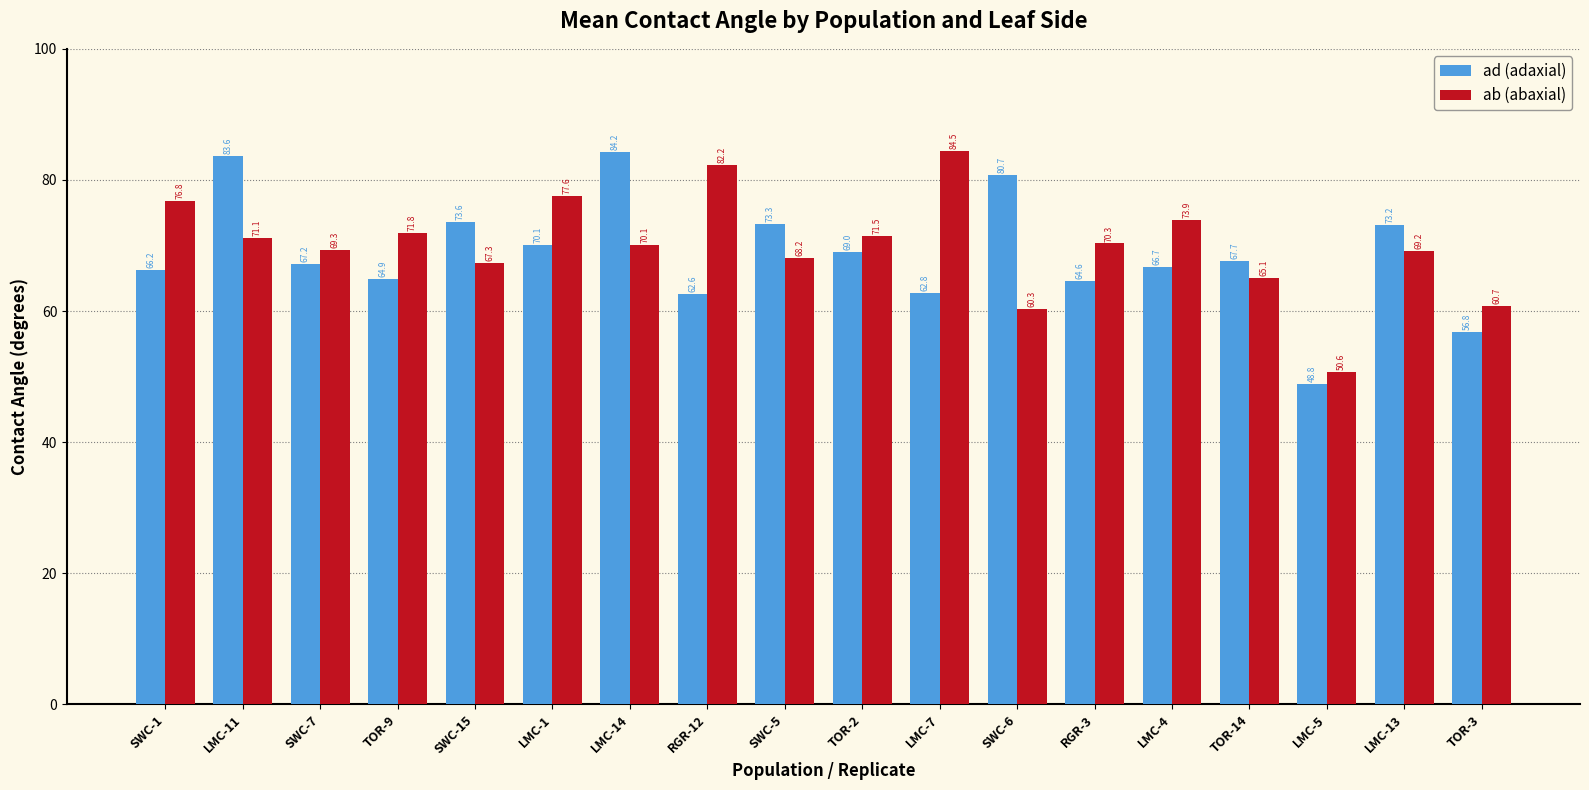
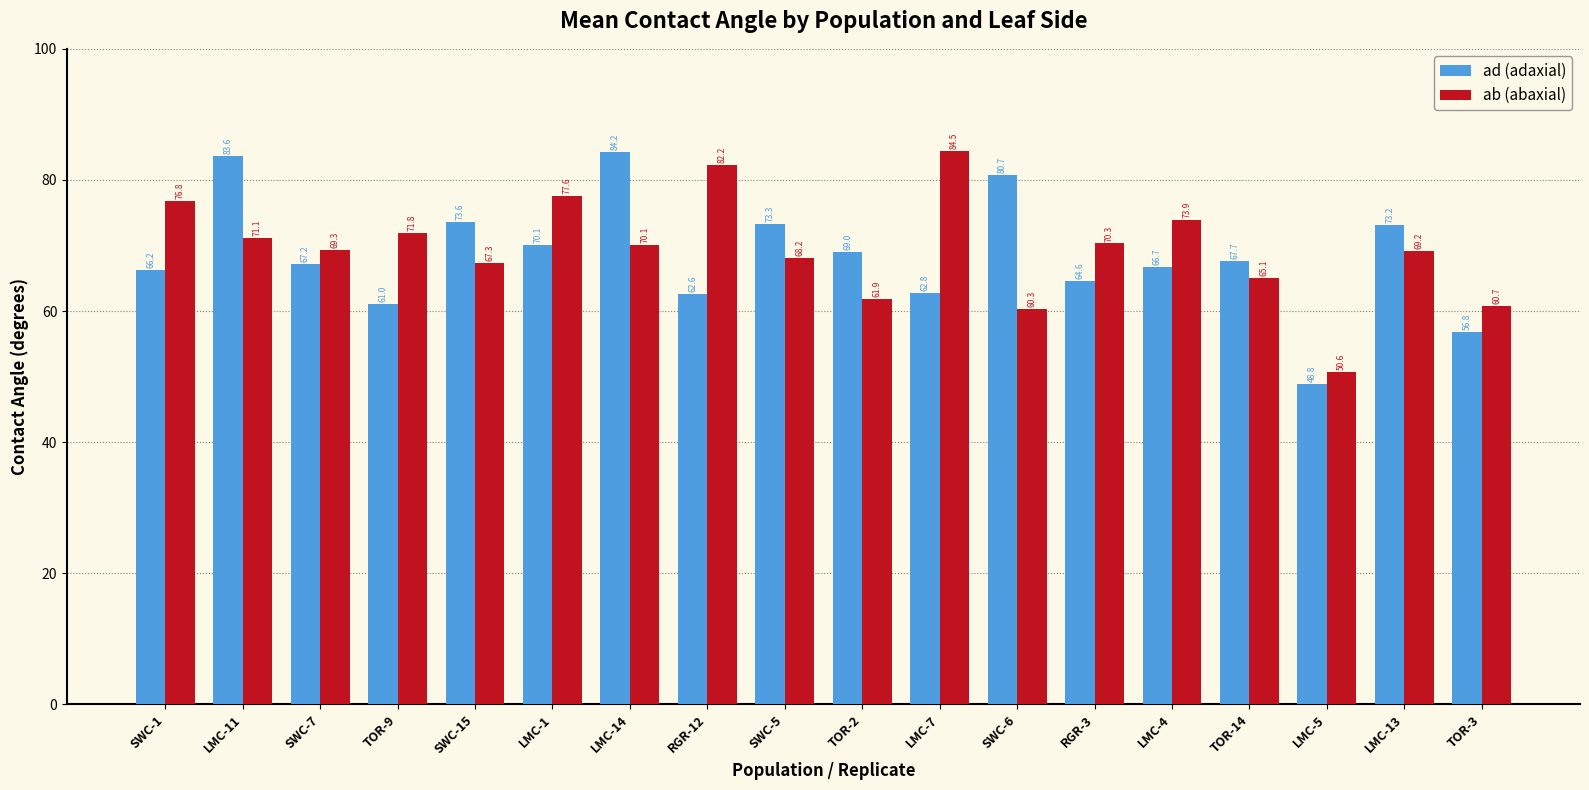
  {
    "ad (adaxial)": {
      "SWC-1": 66.2,
      "LMC-11": 83.6,
      "SWC-7": 67.2,
-     "TOR-9": 64.9,
+     "TOR-9": 61.0,
      "SWC-15": 73.6,
      "LMC-1": 70.1,
      "LMC-14": 84.2,
      "RGR-12": 62.6,
      "SWC-5": 73.3,
      "TOR-2": 69.0,
      "LMC-7": 62.8,
      "SWC-6": 80.7,
      "RGR-3": 64.6,
      "LMC-4": 66.7,
      "TOR-14": 67.7,
      "LMC-5": 48.8,
      "LMC-13": 73.2,
      "TOR-3": 56.8
    },
    "ab (abaxial)": {
      "SWC-1": 76.8,
      "LMC-11": 71.1,
      "SWC-7": 69.3,
      "TOR-9": 71.8,
      "SWC-15": 67.3,
      "LMC-1": 77.6,
      "LMC-14": 70.1,
      "RGR-12": 82.2,
      "SWC-5": 68.2,
-     "TOR-2": 71.5,
+     "TOR-2": 61.9,
      "LMC-7": 84.5,
      "SWC-6": 60.3,
      "RGR-3": 70.3,
      "LMC-4": 73.9,
      "TOR-14": 65.1,
      "LMC-5": 50.6,
      "LMC-13": 69.2,
      "TOR-3": 60.7
    }
  }
